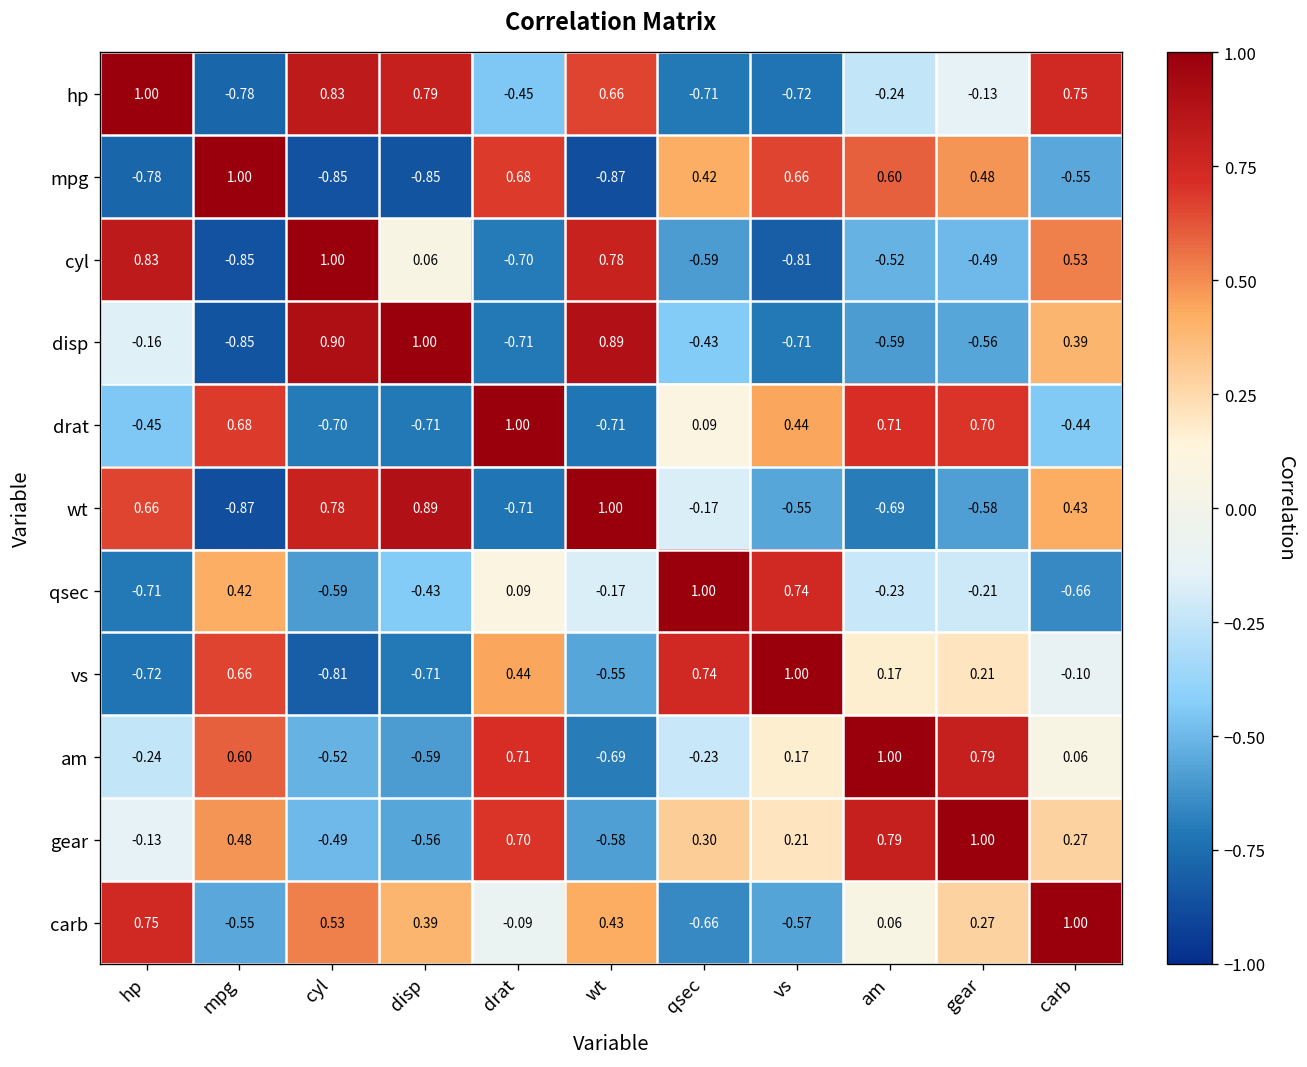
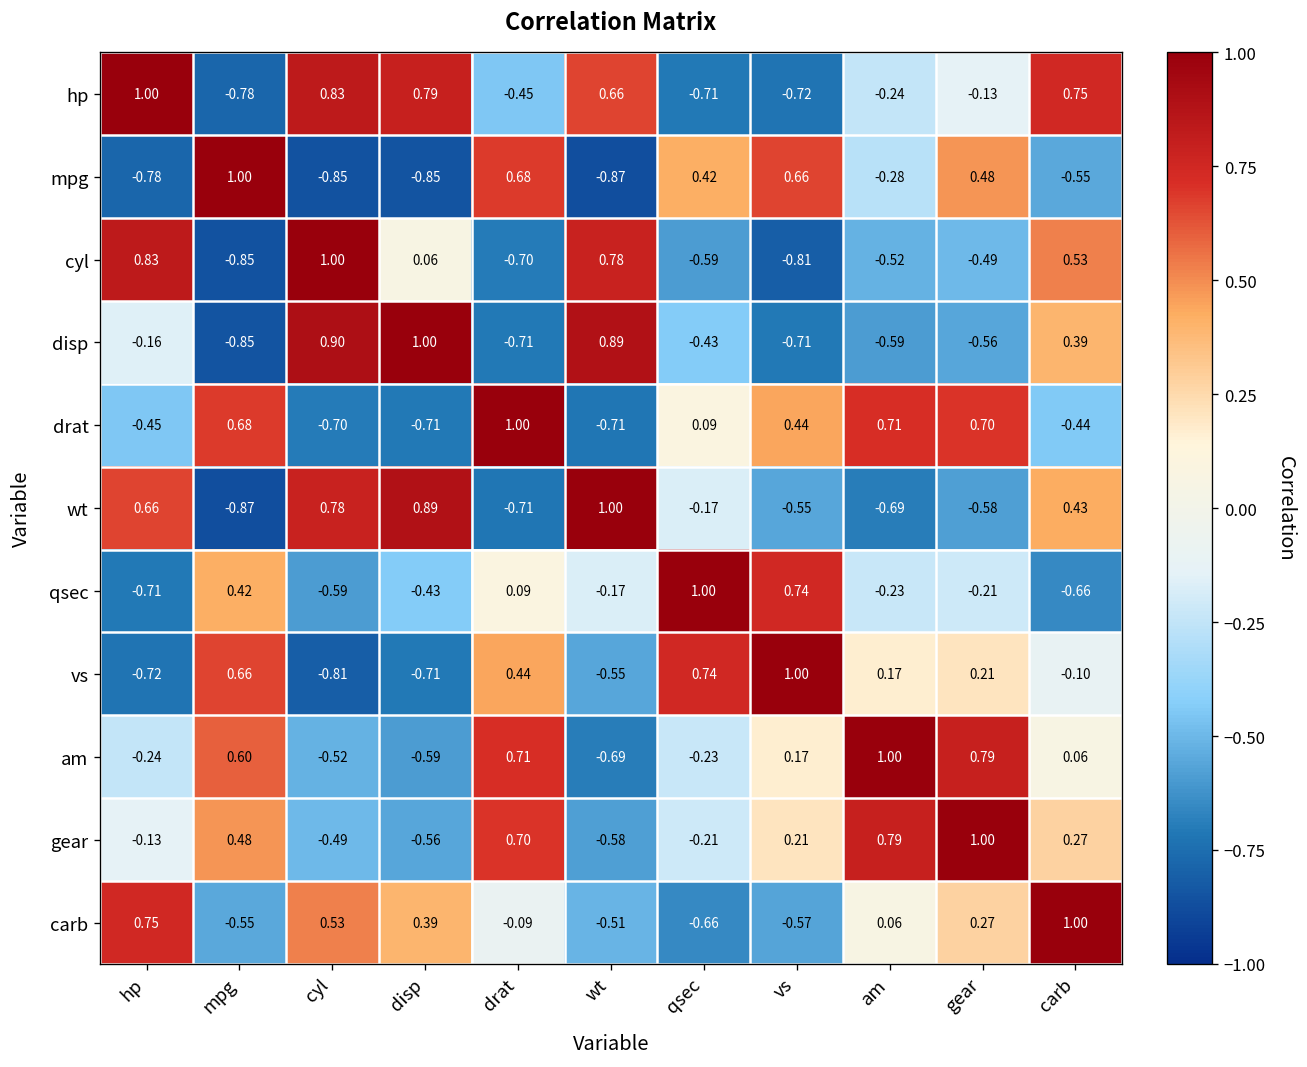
  {
    "hp": {
      "hp": 1.00,
      "mpg": -0.78,
      "cyl": 0.83,
      "disp": 0.79,
      "drat": -0.45,
      "wt": 0.66,
      "qsec": -0.71,
      "vs": -0.72,
      "am": -0.24,
      "gear": -0.13,
      "carb": 0.75
    },
    "mpg": {
      "hp": -0.78,
      "mpg": 1.00,
      "cyl": -0.85,
      "disp": -0.85,
      "drat": 0.68,
      "wt": -0.87,
      "qsec": 0.42,
      "vs": 0.66,
-     "am": 0.60,
+     "am": -0.28,
      "gear": 0.48,
      "carb": -0.55
    },
    "cyl": {
      "hp": 0.83,
      "mpg": -0.85,
      "cyl": 1.00,
      "disp": 0.06,
      "drat": -0.70,
      "wt": 0.78,
      "qsec": -0.59,
      "vs": -0.81,
      "am": -0.52,
      "gear": -0.49,
      "carb": 0.53
    },
    "disp": {
      "hp": -0.16,
      "mpg": -0.85,
      "cyl": 0.90,
      "disp": 1.00,
      "drat": -0.71,
      "wt": 0.89,
      "qsec": -0.43,
      "vs": -0.71,
      "am": -0.59,
      "gear": -0.56,
      "carb": 0.39
    },
    "drat": {
      "hp": -0.45,
      "mpg": 0.68,
      "cyl": -0.70,
      "disp": -0.71,
      "drat": 1.00,
      "wt": -0.71,
      "qsec": 0.09,
      "vs": 0.44,
      "am": 0.71,
      "gear": 0.70,
      "carb": -0.44
    },
    "wt": {
      "hp": 0.66,
      "mpg": -0.87,
      "cyl": 0.78,
      "disp": 0.89,
      "drat": -0.71,
      "wt": 1.00,
      "qsec": -0.17,
      "vs": -0.55,
      "am": -0.69,
      "gear": -0.58,
      "carb": 0.43
    },
    "qsec": {
      "hp": -0.71,
      "mpg": 0.42,
      "cyl": -0.59,
      "disp": -0.43,
      "drat": 0.09,
      "wt": -0.17,
      "qsec": 1.00,
      "vs": 0.74,
      "am": -0.23,
      "gear": -0.21,
      "carb": -0.66
    },
    "vs": {
      "hp": -0.72,
      "mpg": 0.66,
      "cyl": -0.81,
      "disp": -0.71,
      "drat": 0.44,
      "wt": -0.55,
      "qsec": 0.74,
      "vs": 1.00,
      "am": 0.17,
      "gear": 0.21,
      "carb": -0.10
    },
    "am": {
      "hp": -0.24,
      "mpg": 0.60,
      "cyl": -0.52,
      "disp": -0.59,
      "drat": 0.71,
      "wt": -0.69,
      "qsec": -0.23,
      "vs": 0.17,
      "am": 1.00,
      "gear": 0.79,
      "carb": 0.06
    },
    "gear": {
      "hp": -0.13,
      "mpg": 0.48,
      "cyl": -0.49,
      "disp": -0.56,
      "drat": 0.70,
      "wt": -0.58,
-     "qsec": 0.30,
+     "qsec": -0.21,
      "vs": 0.21,
      "am": 0.79,
      "gear": 1.00,
      "carb": 0.27
    },
    "carb": {
      "hp": 0.75,
      "mpg": -0.55,
      "cyl": 0.53,
      "disp": 0.39,
      "drat": -0.09,
-     "wt": 0.43,
+     "wt": -0.51,
      "qsec": -0.66,
      "vs": -0.57,
      "am": 0.06,
      "gear": 0.27,
      "carb": 1.00
    }
  }
